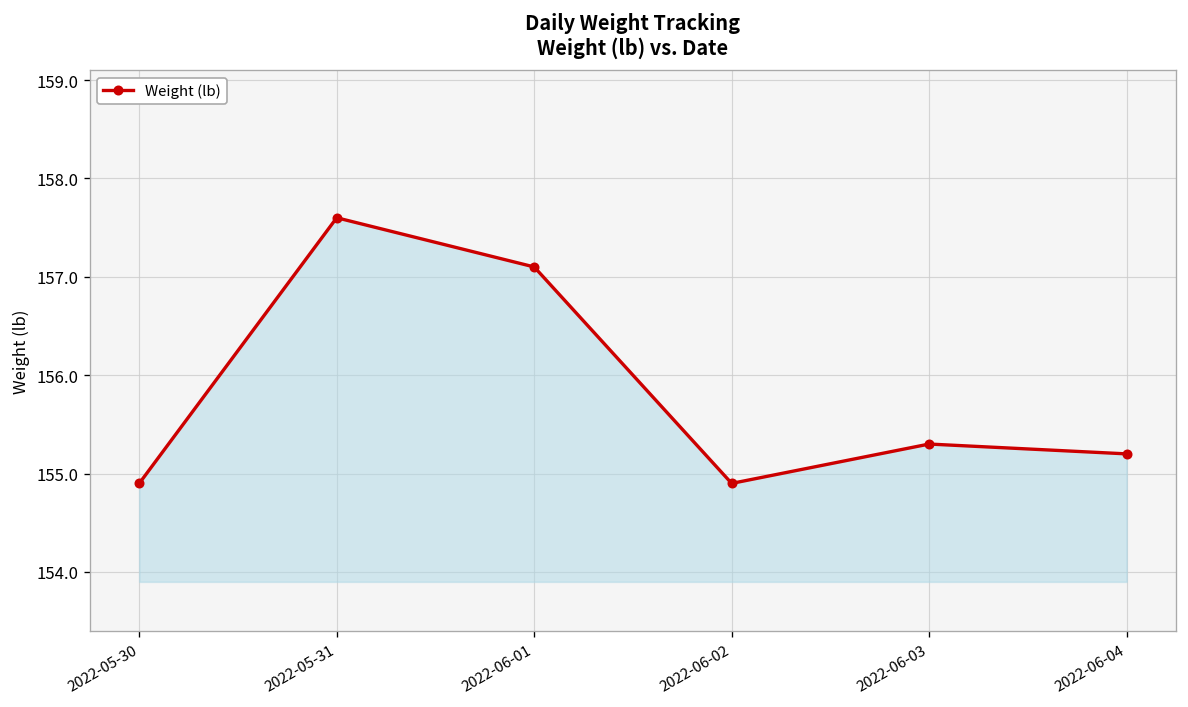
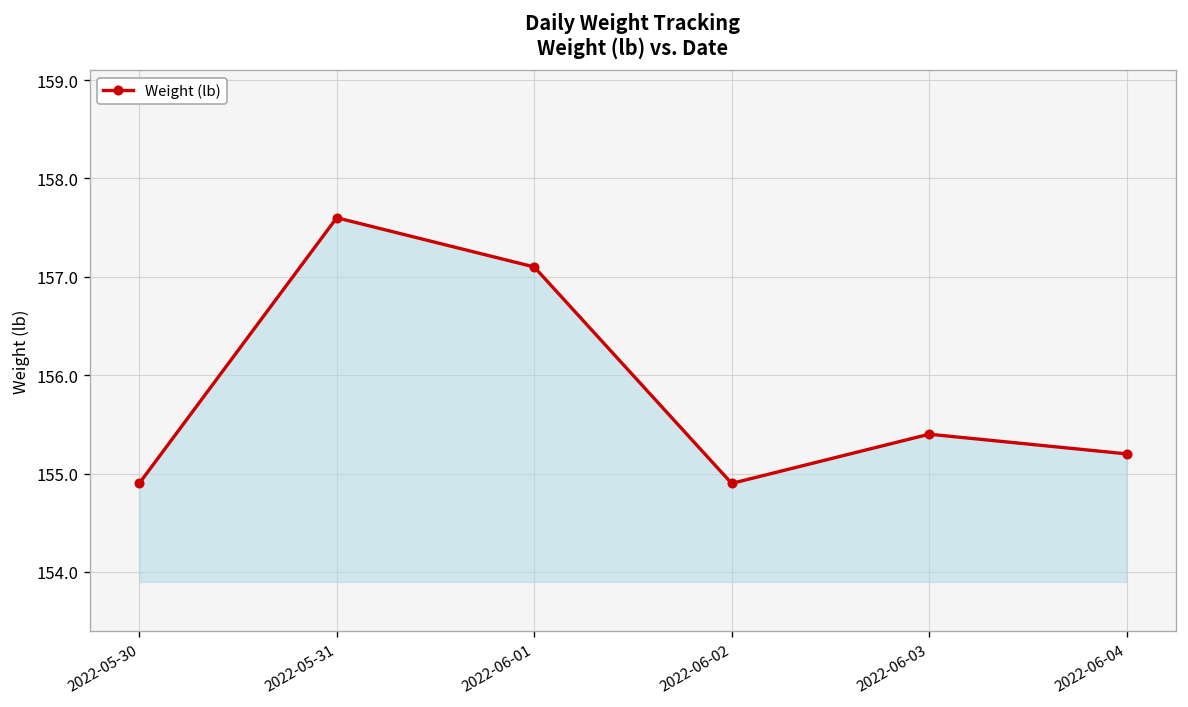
  {
    "2022-05-30": 154.9,
    "2022-05-31": 157.6,
    "2022-06-01": 157.1,
    "2022-06-02": 154.9,
-   "2022-06-03": 155.3,
+   "2022-06-03": 155.4,
    "2022-06-04": 155.2
  }
